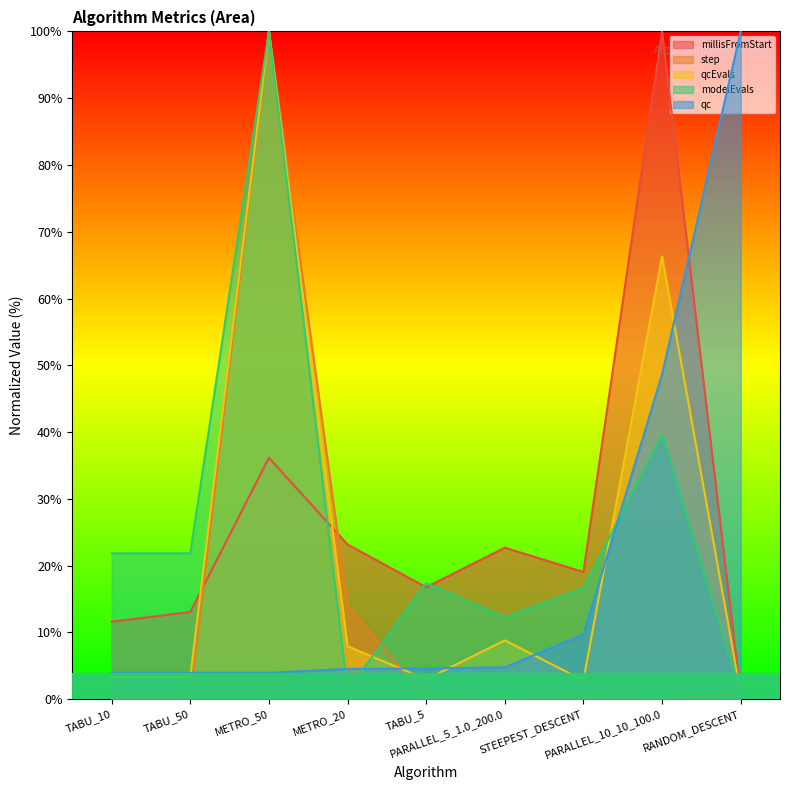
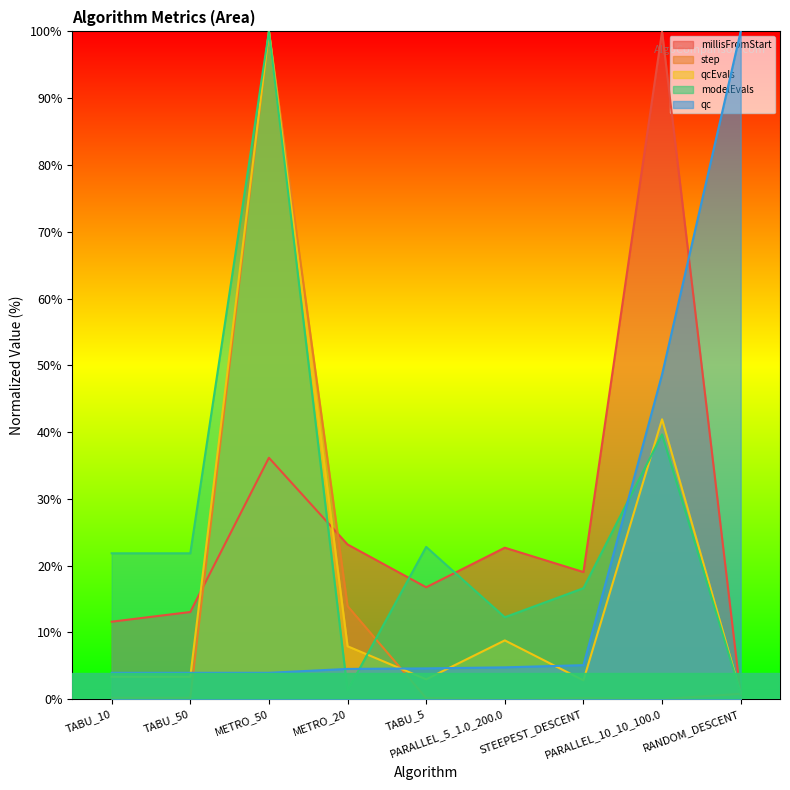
  {
    "qcEvals": {
      "METRO_20": "8%",
      "PARALLEL_5_1.0_200.0": "9%",
-     "PARALLEL_10_10_100.0": "66%"
+     "PARALLEL_10_10_100.0": "42%"
    },
    "modelEvals": {
      "TABU_10": "22%",
      "TABU_50": "22%",
-     "TABU_5": "17%",
+     "TABU_5": "23%",
      "PARALLEL_5_1.0_200.0": "12%",
      "STEEPEST_DESCENT": "17%",
      "PARALLEL_10_10_100.0": "40%"
    },
    "qc": {
      "METRO_20": "5%",
      "TABU_5": "5%",
      "PARALLEL_5_1.0_200.0": "5%",
-     "STEEPEST_DESCENT": "10%",
+     "STEEPEST_DESCENT": "5%",
      "PARALLEL_10_10_100.0": "49%",
      "RANDOM_DESCENT": "100%"
    }
  }
